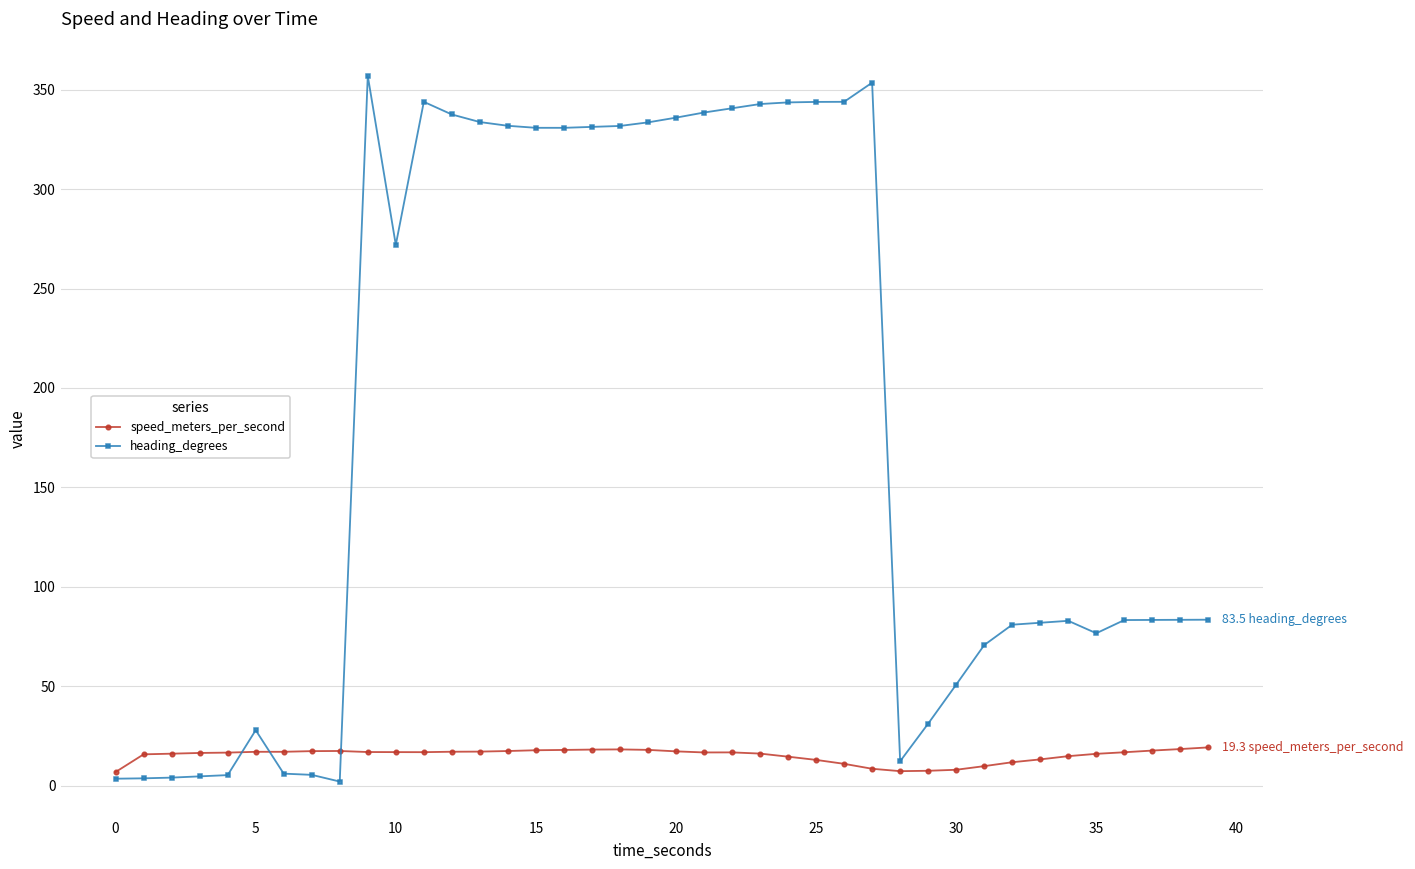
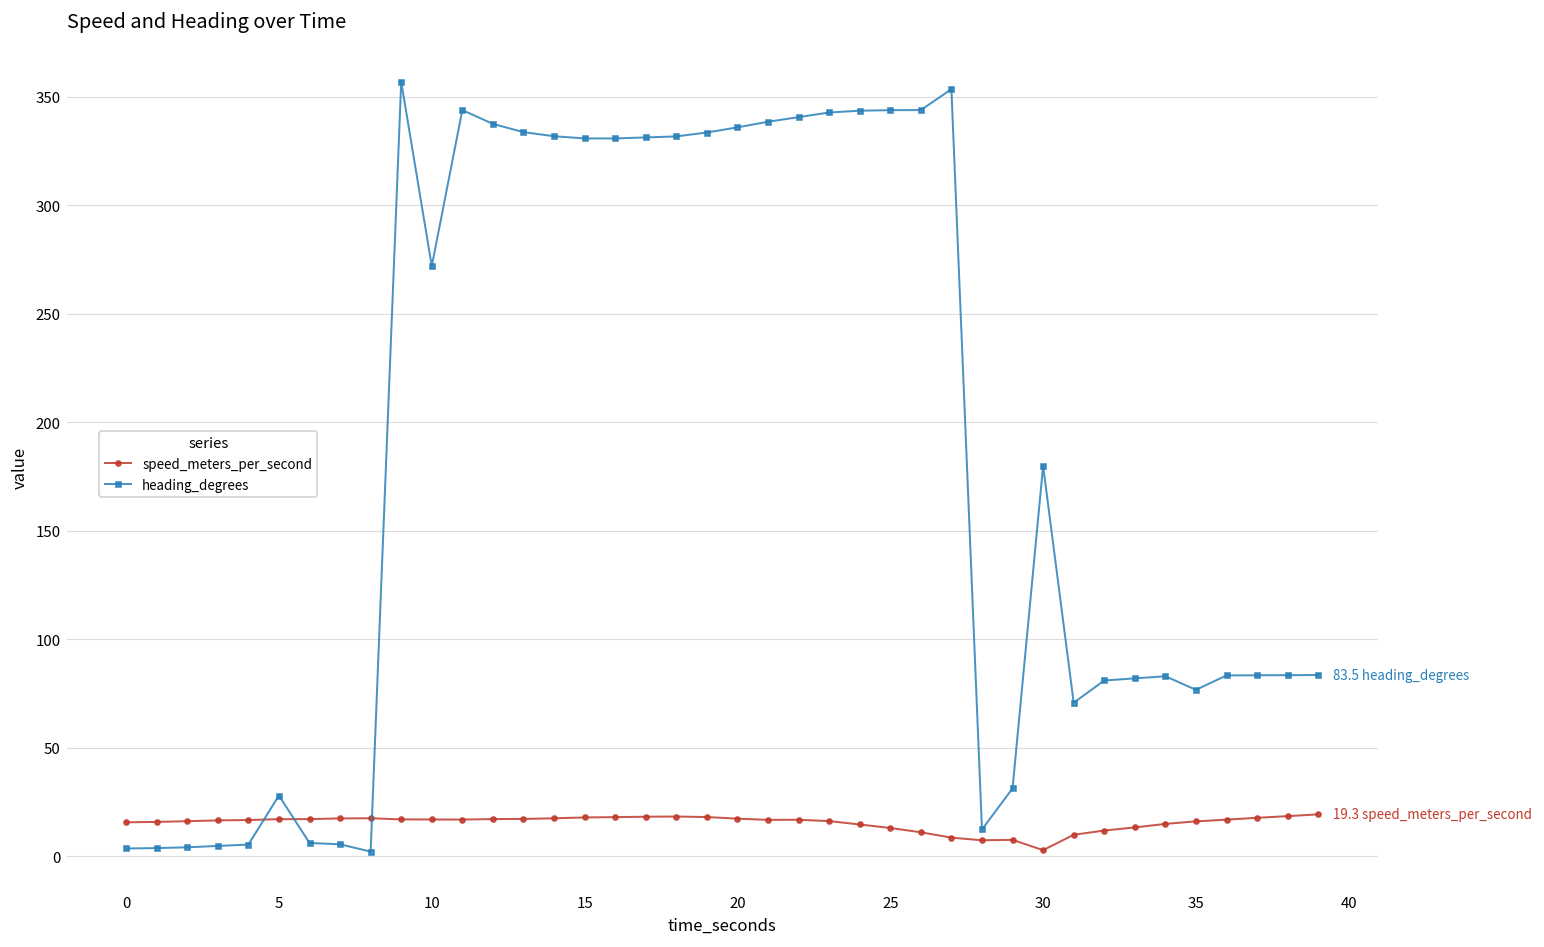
  {
    "speed_meters_per_second": {
-     "0": 7,
+     "0": 16,
      "5": 17,
      "10": 17,
      "15": 18,
      "20": 17,
      "25": 13,
-     "30": 8,
+     "30": 3,
      "35": 16
    },
    "heading_degrees": {
      "0": 4,
      "5": 28,
      "10": 272,
      "15": 331,
      "20": 336,
      "25": 344,
-     "30": 51,
+     "30": 180,
      "35": 77
    }
  }
